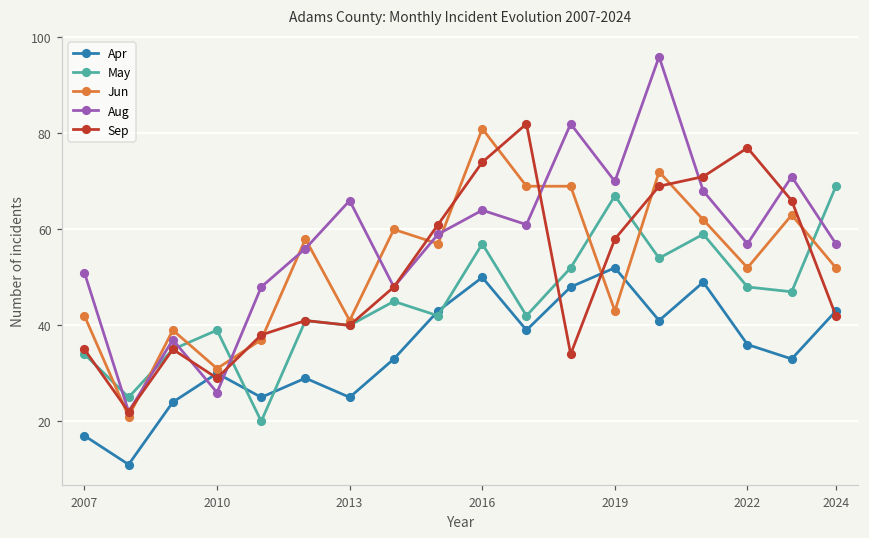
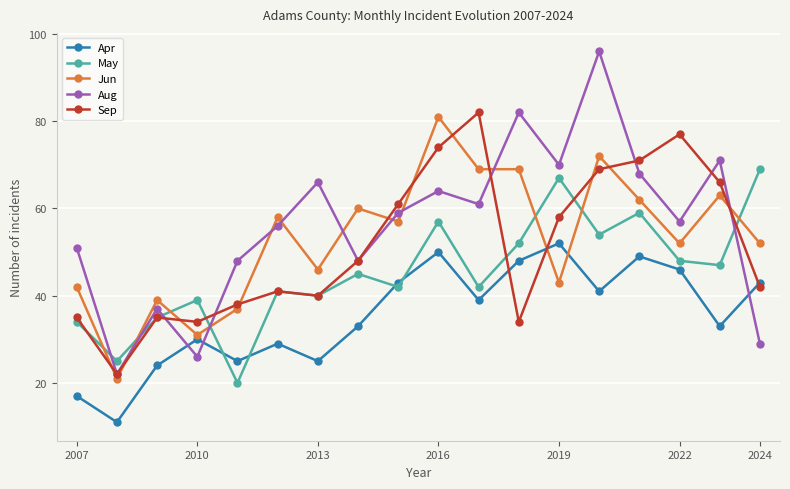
  {
    "Apr": {
      "2007": 17,
      "2010": 30,
      "2013": 25,
      "2016": 50,
      "2019": 52,
-     "2022": 36,
+     "2022": 46,
      "2024": 43
    },
    "May": {
      "2007": 34,
      "2010": 39,
      "2016": 57,
      "2019": 67,
      "2022": 48,
      "2024": 69
    },
    "Jun": {
      "2007": 42,
      "2010": 31,
-     "2013": 41,
+     "2013": 46,
      "2016": 81,
      "2019": 43,
      "2022": 52,
      "2024": 52
    },
    "Aug": {
      "2007": 51,
      "2010": 26,
      "2013": 66,
      "2016": 64,
      "2019": 70,
      "2022": 57,
-     "2024": 57
+     "2024": 29
    },
    "Sep": {
      "2007": 35,
-     "2010": 29,
+     "2010": 34,
      "2016": 74,
      "2019": 58,
      "2022": 77,
      "2024": 42
    }
  }
